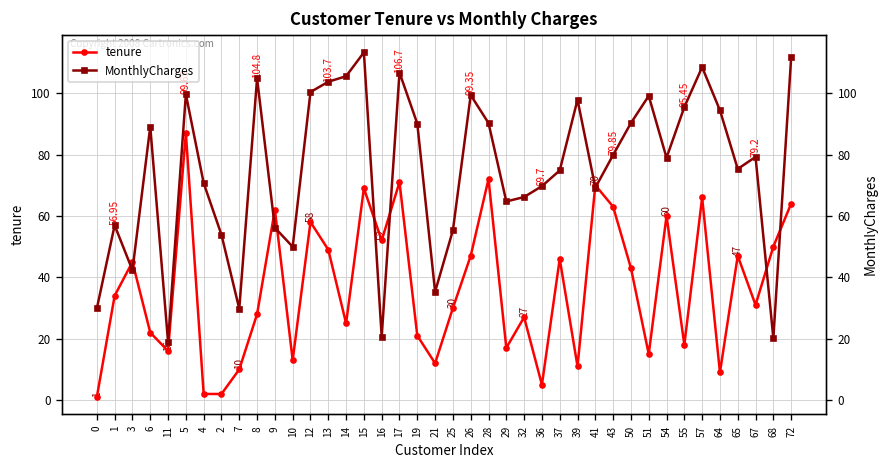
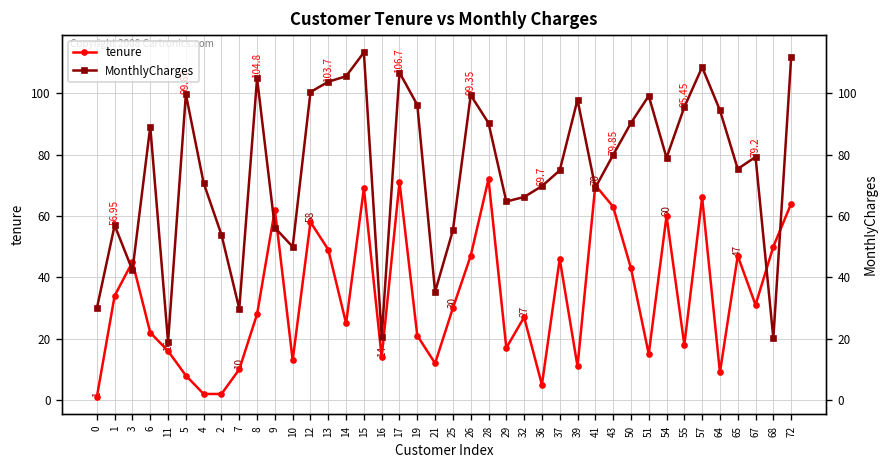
  {
    "tenure": {
      "0": 1,
-     "5": 87,
+     "5": 8,
      "7": 10,
      "12": 58,
-     "16": 52,
+     "16": 14,
      "25": 30,
      "32": 27,
      "54": 60,
      "65": 47
    },
    "MonthlyCharges": {
      "0": 30,
      "3": 42,
      "6": 89,
      "4": 71,
      "2": 54,
      "7": 30,
      "9": 56,
      "10": 50,
      "12": 100,
      "14": 106,
      "15": 113,
      "16": 21,
-     "19": 90,
+     "19": 96,
      "21": 35,
      "25": 55,
      "28": 90,
      "29": 65,
      "32": 66,
      "37": 75,
      "39": 98,
      "50": 90,
      "51": 99,
      "54": 79,
      "57": 108,
      "64": 94,
      "65": 75,
      "68": 20,
      "72": 112
    }
  }
